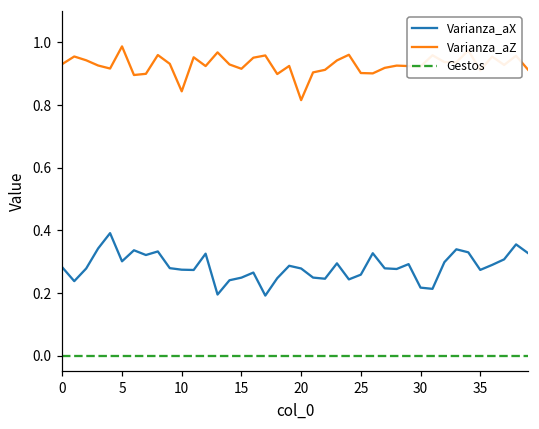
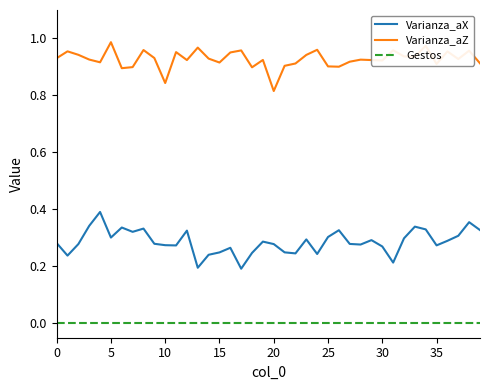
  {
    "Varianza_aX": {
      "0": 0.28,
      "5": 0.30,
      "10": 0.27,
      "15": 0.25,
      "20": 0.28,
-     "25": 0.26,
-     "30": 0.22,
+     "25": 0.30,
+     "30": 0.27,
      "35": 0.27
    },
    "Varianza_aZ": {
      "0": 0.93,
      "5": 0.99,
      "10": 0.84,
      "15": 0.92,
      "20": 0.82,
      "25": 0.90
    },
    "Gestos": {
      "0": 0.00,
      "5": 0.00,
      "10": 0.00,
      "15": 0.00,
      "20": 0.00,
      "25": 0.00,
      "30": 0.00,
      "35": 0.00
    }
  }
